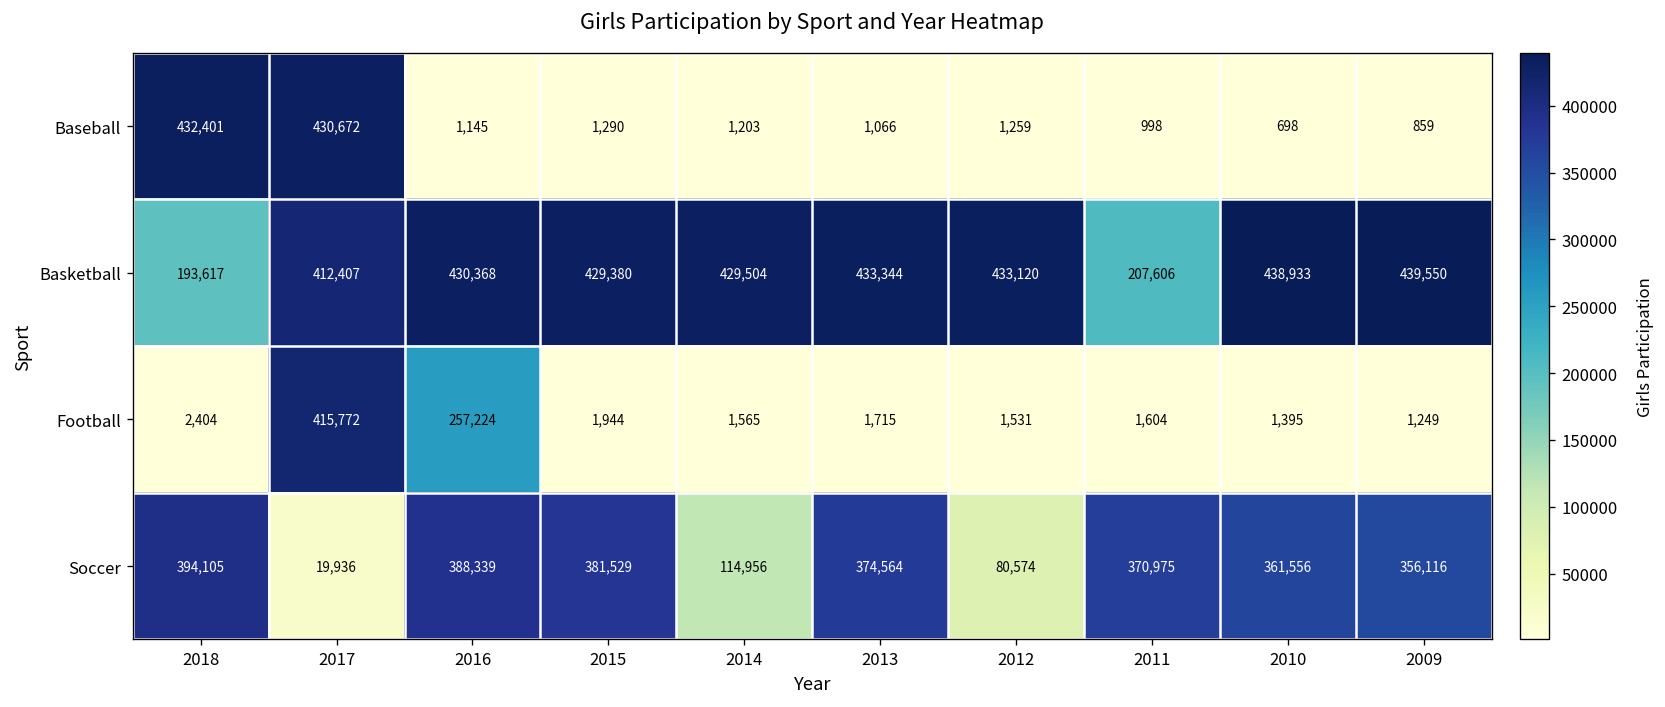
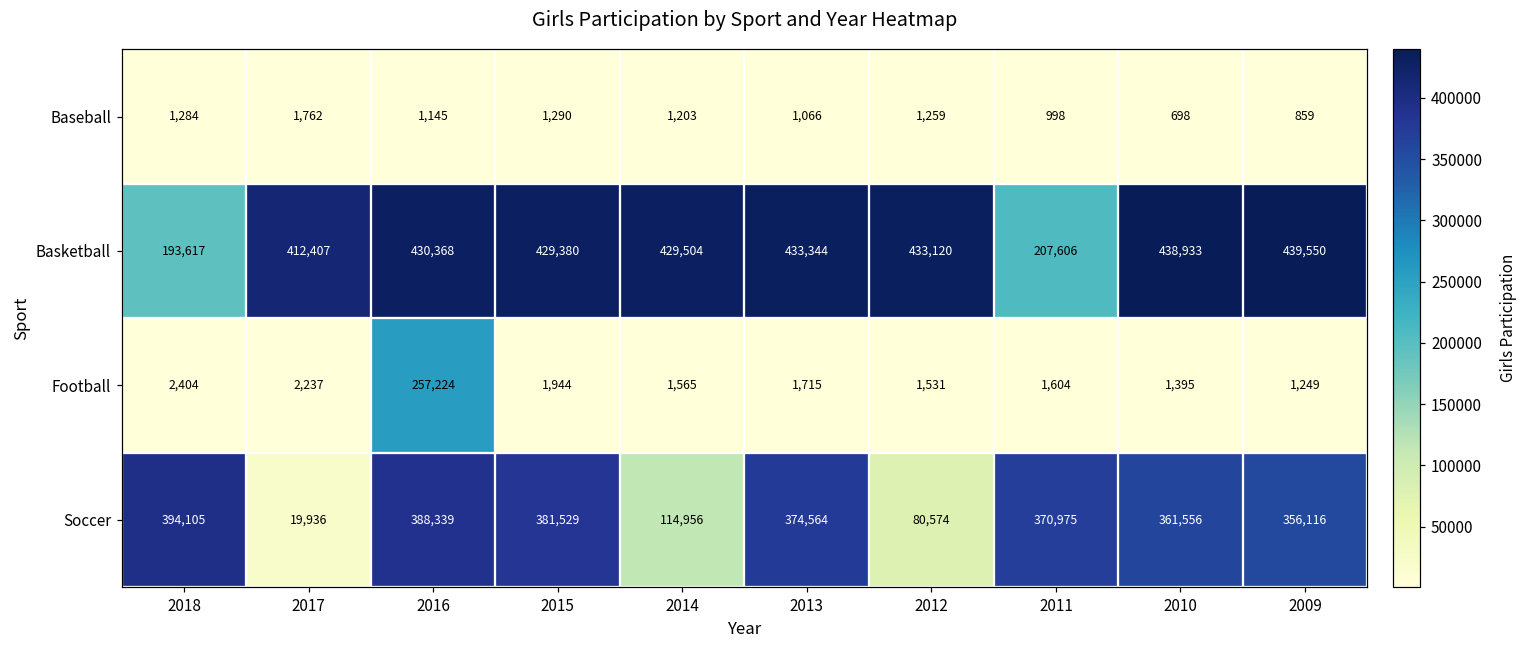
  {
    "Baseball": {
-     "2018": "432,401",
-     "2017": "430,672",
+     "2018": "1,284",
+     "2017": "1,762",
      "2016": "1,145",
      "2015": "1,290",
      "2014": "1,203",
      "2013": "1,066",
      "2012": "1,259",
      "2011": "998",
      "2010": "698",
      "2009": "859"
    },
    "Basketball": {
      "2018": "193,617",
      "2017": "412,407",
      "2016": "430,368",
      "2015": "429,380",
      "2014": "429,504",
      "2013": "433,344",
      "2012": "433,120",
      "2011": "207,606",
      "2010": "438,933",
      "2009": "439,550"
    },
    "Football": {
      "2018": "2,404",
-     "2017": "415,772",
+     "2017": "2,237",
      "2016": "257,224",
      "2015": "1,944",
      "2014": "1,565",
      "2013": "1,715",
      "2012": "1,531",
      "2011": "1,604",
      "2010": "1,395",
      "2009": "1,249"
    },
    "Soccer": {
      "2018": "394,105",
      "2017": "19,936",
      "2016": "388,339",
      "2015": "381,529",
      "2014": "114,956",
      "2013": "374,564",
      "2012": "80,574",
      "2011": "370,975",
      "2010": "361,556",
      "2009": "356,116"
    }
  }
